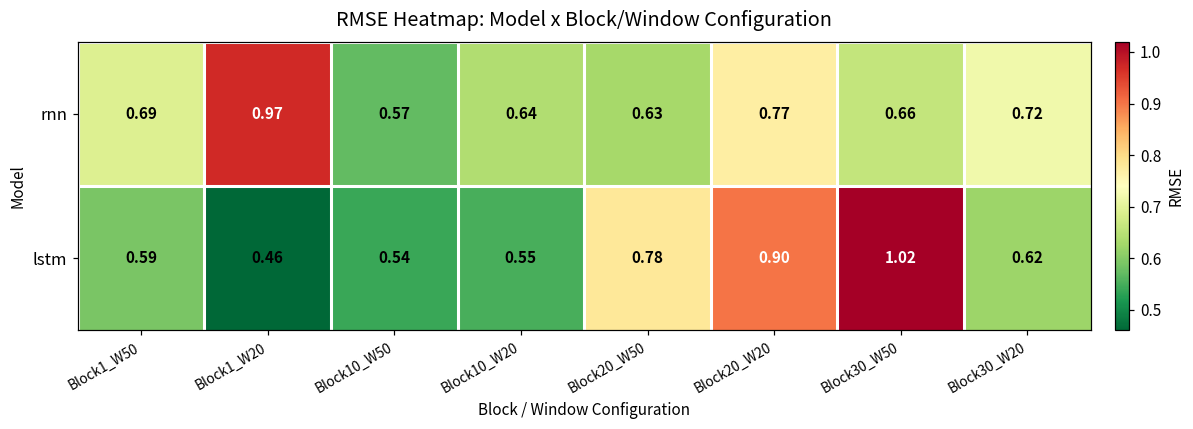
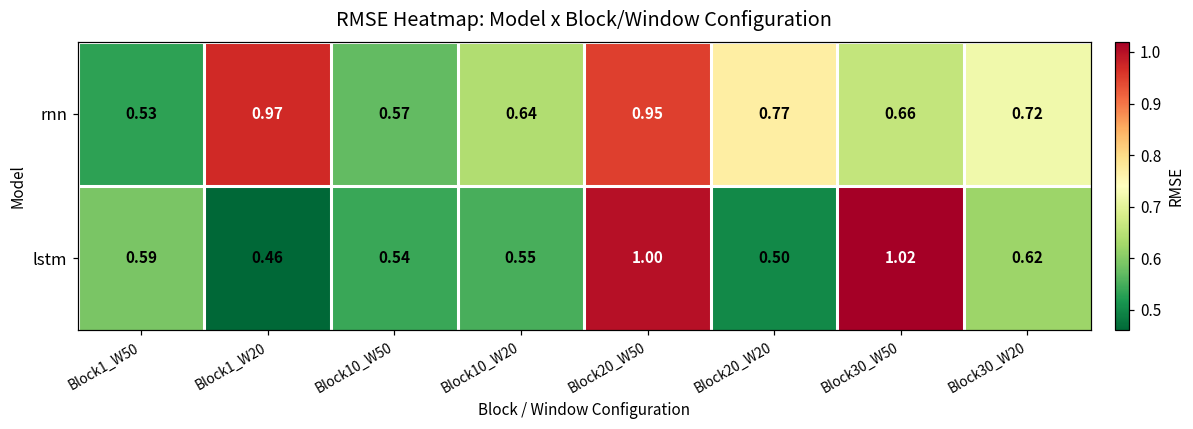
  {
    "rnn": {
-     "Block1_W50": 0.69,
+     "Block1_W50": 0.53,
      "Block1_W20": 0.97,
      "Block10_W50": 0.57,
      "Block10_W20": 0.64,
-     "Block20_W50": 0.63,
+     "Block20_W50": 0.95,
      "Block20_W20": 0.77,
      "Block30_W50": 0.66,
      "Block30_W20": 0.72
    },
    "lstm": {
      "Block1_W50": 0.59,
      "Block1_W20": 0.46,
      "Block10_W50": 0.54,
      "Block10_W20": 0.55,
-     "Block20_W50": 0.78,
-     "Block20_W20": 0.90,
+     "Block20_W50": 1.00,
+     "Block20_W20": 0.50,
      "Block30_W50": 1.02,
      "Block30_W20": 0.62
    }
  }
